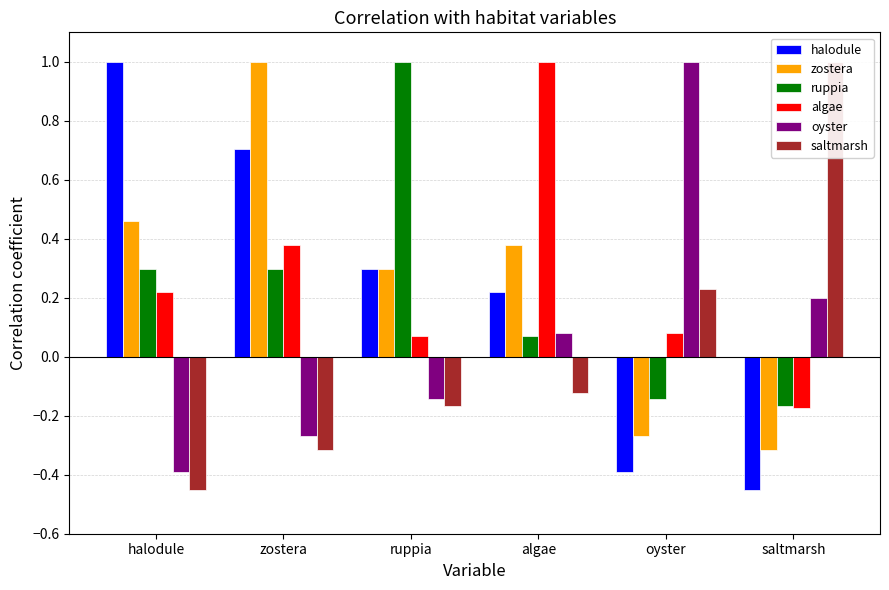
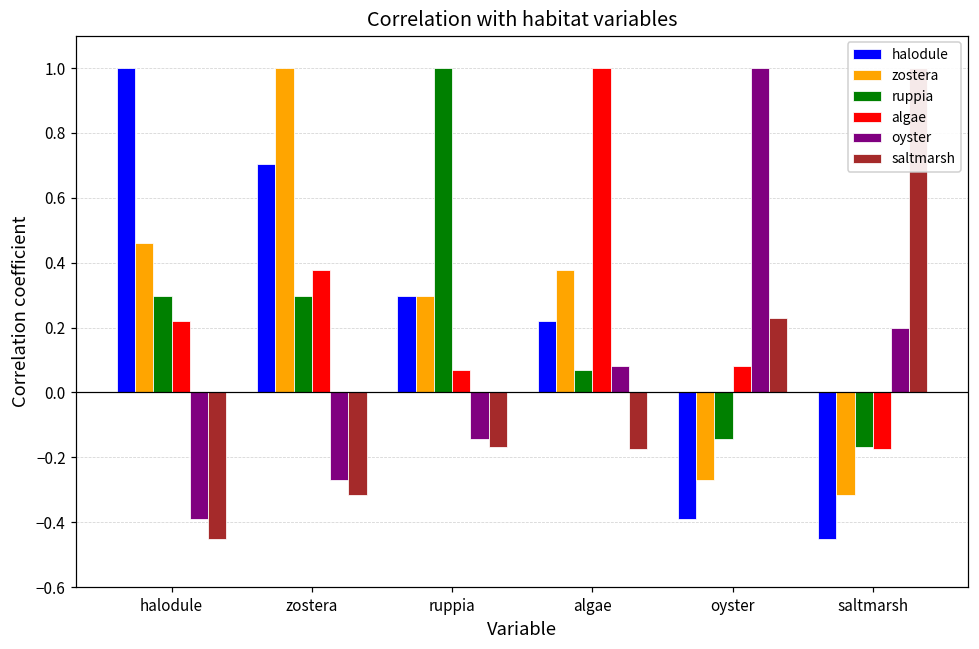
  {
    "halodule": {
      "halodule": 1.00,
      "zostera": 0.70,
      "ruppia": 0.30,
      "algae": 0.22,
      "oyster": -0.39,
      "saltmarsh": -0.45
    },
    "zostera": {
      "halodule": 0.46,
      "zostera": 1.00,
      "ruppia": 0.30,
      "algae": 0.38,
      "oyster": -0.27,
      "saltmarsh": -0.32
    },
    "ruppia": {
      "halodule": 0.30,
      "zostera": 0.30,
      "ruppia": 1.00,
      "algae": 0.07,
      "oyster": -0.14,
      "saltmarsh": -0.17
    },
    "algae": {
      "halodule": 0.22,
      "zostera": 0.38,
      "ruppia": 0.07,
      "algae": 1.00,
      "oyster": 0.08,
      "saltmarsh": -0.17
    },
    "oyster": {
      "halodule": -0.39,
      "zostera": -0.27,
      "ruppia": -0.14,
      "algae": 0.08,
      "oyster": 1.00,
      "saltmarsh": 0.20
    },
    "saltmarsh": {
      "halodule": -0.45,
      "zostera": -0.32,
      "ruppia": -0.17,
-     "algae": -0.12,
+     "algae": -0.17,
      "oyster": 0.23
    }
  }
